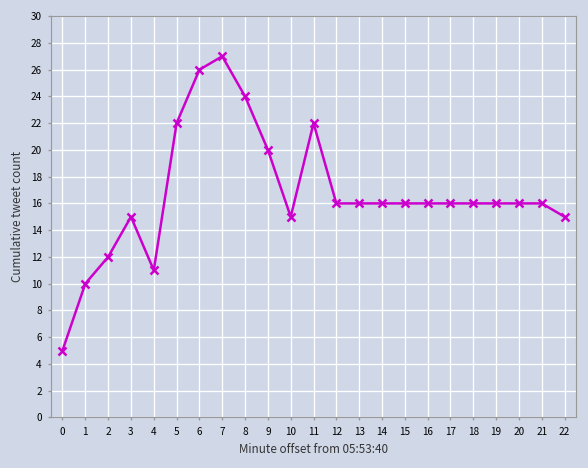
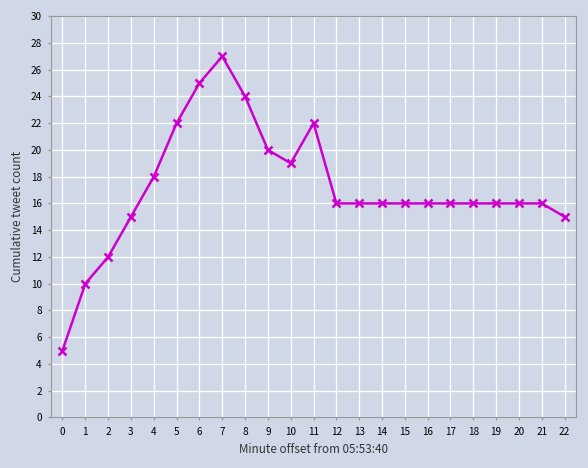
  {
    "0": 5,
    "1": 10,
    "2": 12,
    "3": 15,
-   "4": 11,
+   "4": 18,
    "5": 22,
-   "6": 26,
+   "6": 25,
    "7": 27,
    "8": 24,
    "9": 20,
-   "10": 15,
+   "10": 19,
    "11": 22,
    "12": 16,
    "13": 16,
    "14": 16,
    "15": 16,
    "16": 16,
    "17": 16,
    "18": 16,
    "19": 16,
    "20": 16,
    "21": 16,
    "22": 15
  }
